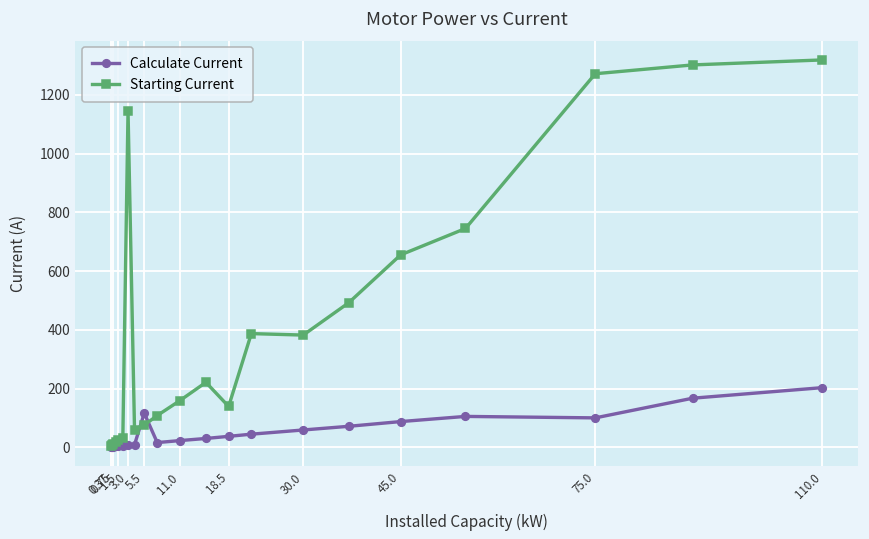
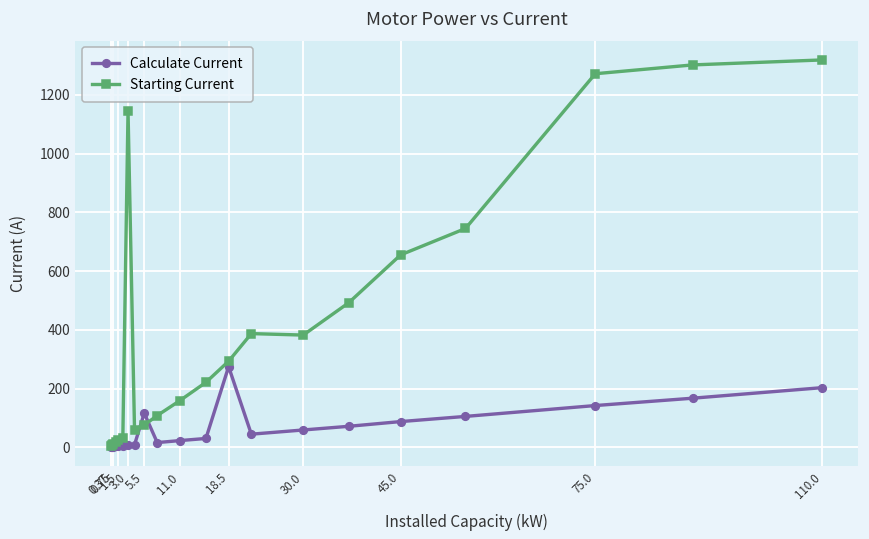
  {
    "Calculate Current": {
      "1.5": 0,
      "3.0": 10,
      "5.5": 120,
      "11.0": 20,
-     "18.5": 40,
+     "18.5": 270,
      "30.0": 60,
      "45.0": 90,
-     "75.0": 100,
+     "75.0": 140,
      "110.0": 200
    },
    "Starting Current": {
      "0.75": 10,
      "1.5": 20,
      "3.0": 1150,
      "5.5": 80,
      "11.0": 160,
-     "18.5": 140,
+     "18.5": 290,
      "30.0": 380,
      "45.0": 660,
      "75.0": 1270,
      "110.0": 1320
    }
  }
